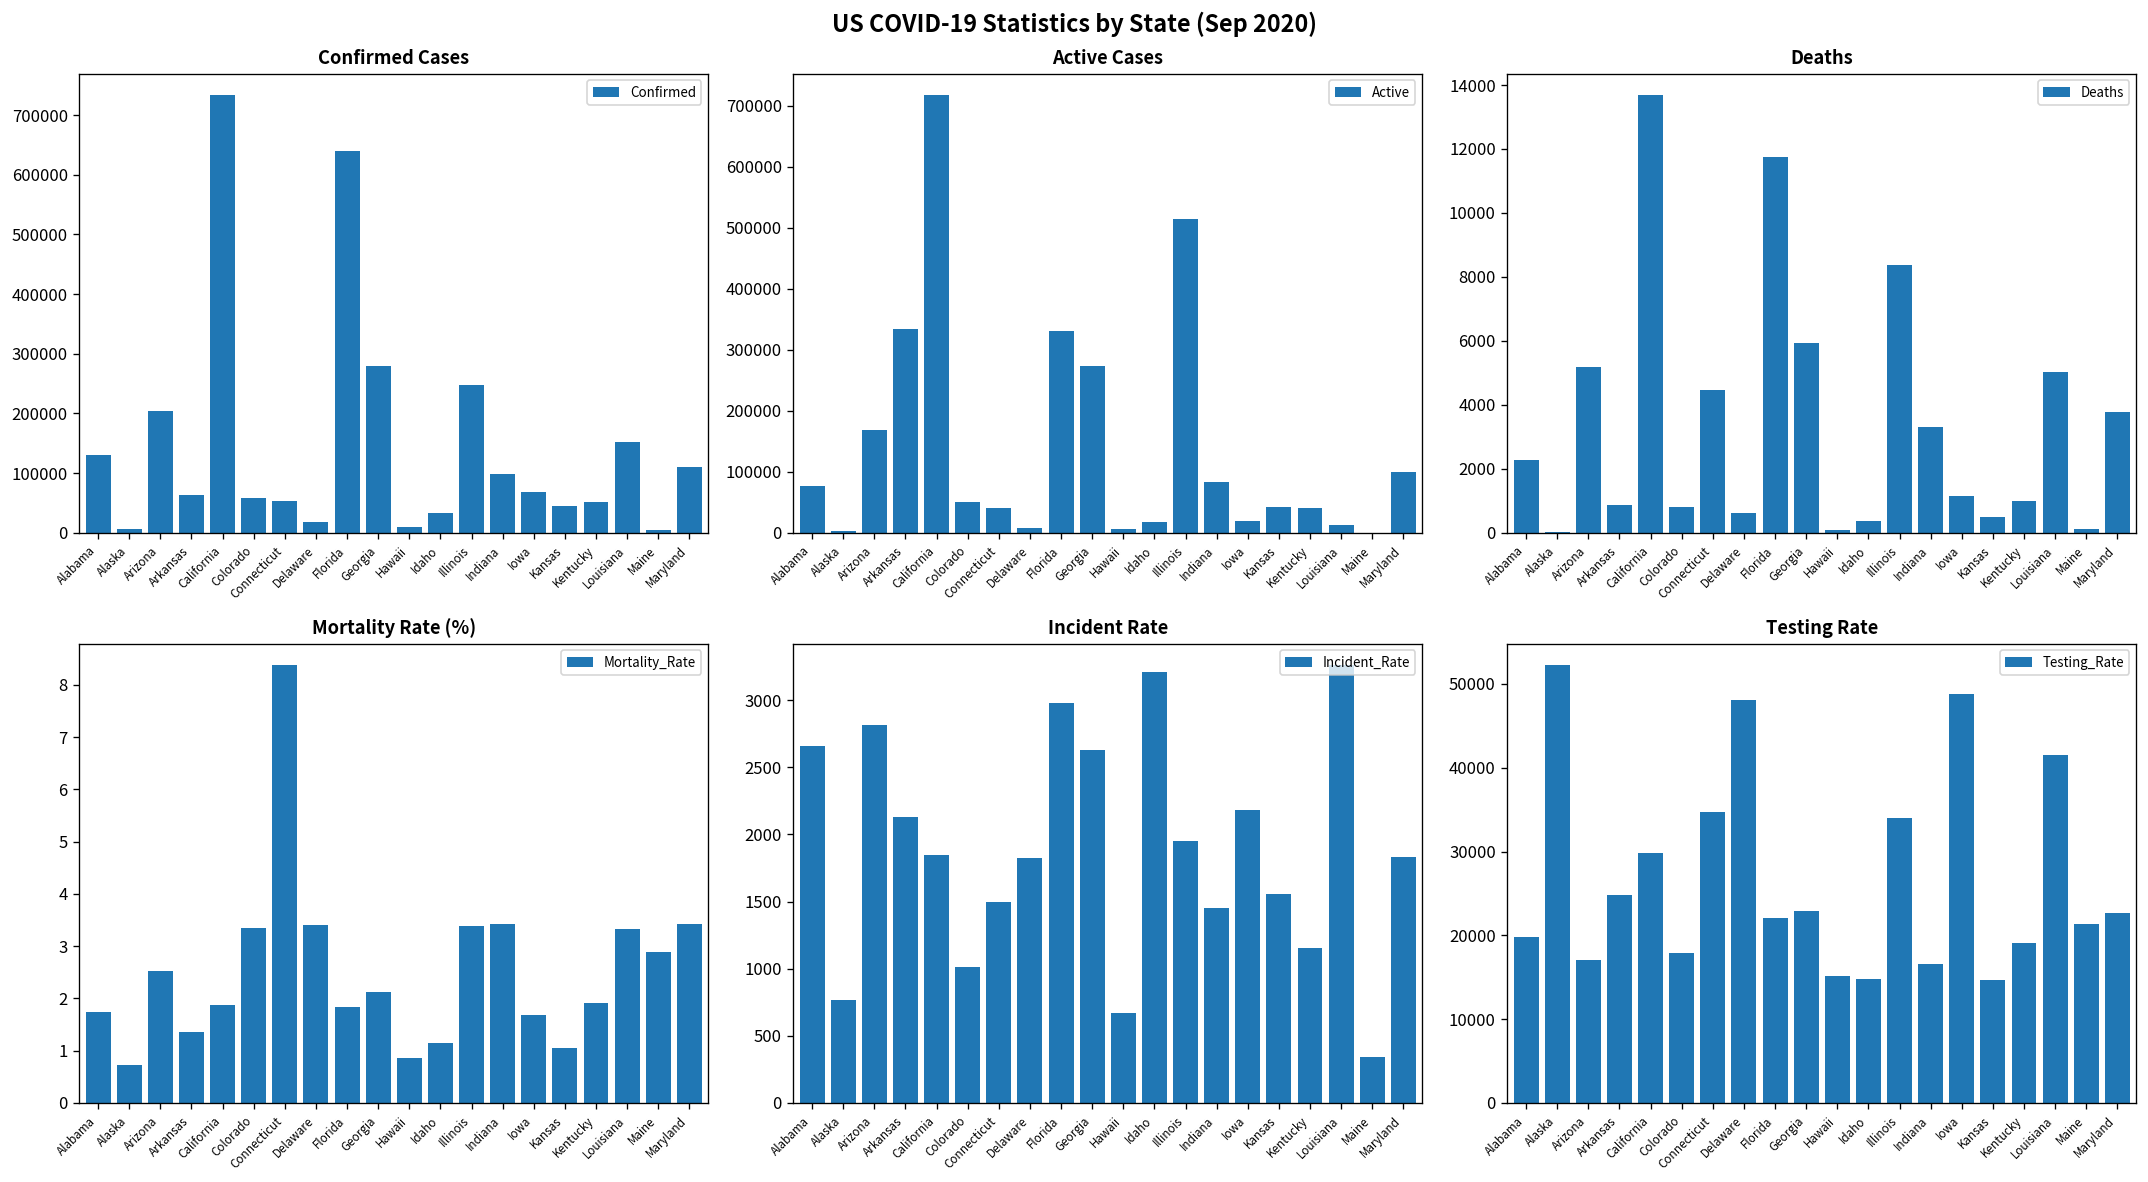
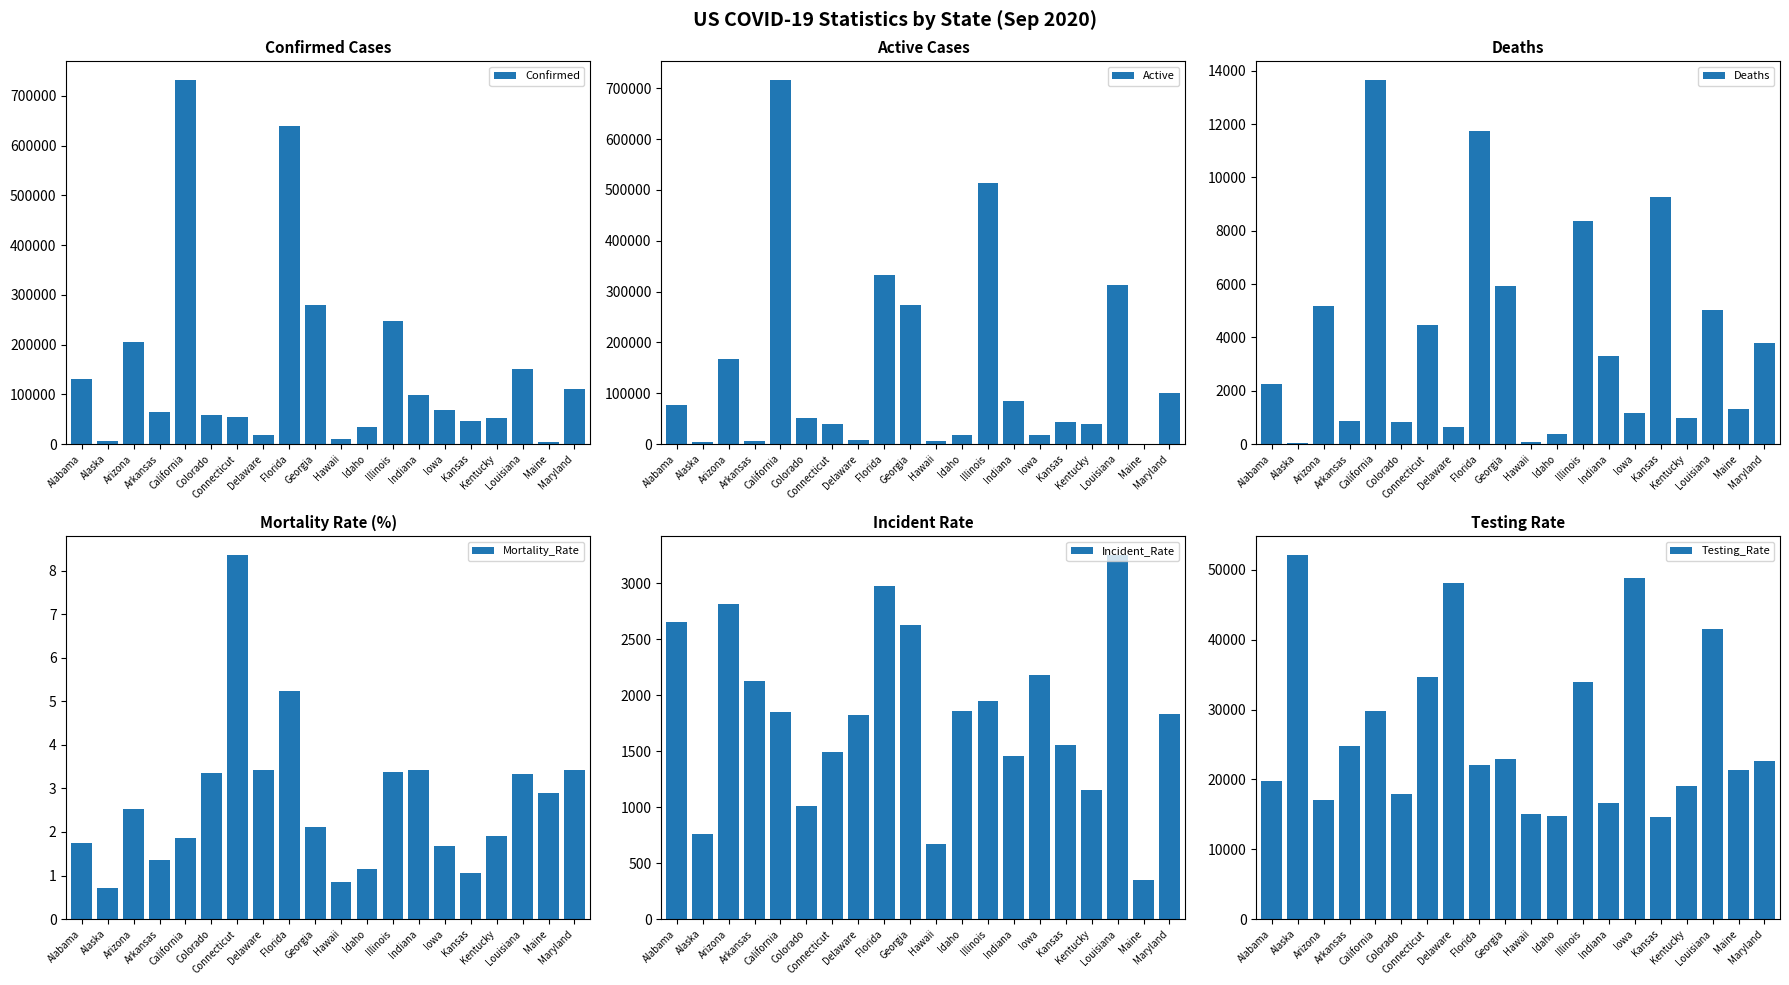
  {
    "Confirmed Cases": {
      "Alabama": 130000,
      "Alaska": 10000,
      "Arizona": 200000,
      "Arkansas": 60000,
      "California": 730000,
      "Colorado": 60000,
      "Connecticut": 50000,
      "Delaware": 20000,
      "Florida": 640000,
      "Georgia": 280000,
      "Hawaii": 10000,
      "Idaho": 30000,
      "Illinois": 250000,
      "Indiana": 100000,
      "Iowa": 70000,
      "Kansas": 50000,
      "Kentucky": 50000,
      "Louisiana": 150000,
      "Maryland": 110000
    },
    "Active Cases": {
      "Alabama": 80000,
      "Arizona": 170000,
-     "Arkansas": 330000,
+     "Arkansas": 10000,
      "California": 720000,
      "Colorado": 50000,
      "Connecticut": 40000,
      "Delaware": 10000,
      "Florida": 330000,
      "Georgia": 270000,
      "Hawaii": 10000,
      "Idaho": 20000,
      "Illinois": 510000,
      "Indiana": 80000,
      "Iowa": 20000,
      "Kansas": 40000,
      "Kentucky": 40000,
-     "Louisiana": 10000,
+     "Louisiana": 310000,
      "Maryland": 100000
    },
    "Deaths": {
      "Alabama": 2300,
      "Arizona": 5200,
      "Arkansas": 900,
      "California": 13700,
      "Colorado": 800,
      "Connecticut": 4500,
      "Delaware": 600,
      "Florida": 11800,
      "Georgia": 5900,
      "Idaho": 400,
      "Illinois": 8400,
      "Indiana": 3300,
      "Iowa": 1200,
-     "Kansas": 500,
+     "Kansas": 9300,
      "Kentucky": 1000,
      "Louisiana": 5000,
-     "Maine": 100,
+     "Maine": 1300,
      "Maryland": 3800
    },
    "Mortality Rate (%)": {
      "Alabama": 1.7,
      "Alaska": 0.7,
      "Arizona": 2.5,
      "Arkansas": 1.4,
      "California": 1.9,
      "Colorado": 3.4,
      "Connecticut": 8.4,
      "Delaware": 3.4,
-     "Florida": 1.8,
+     "Florida": 5.2,
      "Georgia": 2.1,
      "Hawaii": 0.9,
      "Idaho": 1.2,
      "Illinois": 3.4,
      "Indiana": 3.4,
      "Iowa": 1.7,
      "Kansas": 1.1,
      "Kentucky": 1.9,
      "Louisiana": 3.3,
      "Maine": 2.9,
      "Maryland": 3.4
    },
    "Incident Rate": {
      "Alabama": 2660,
      "Alaska": 760,
      "Arizona": 2810,
      "Arkansas": 2130,
      "California": 1850,
      "Colorado": 1010,
      "Connecticut": 1500,
      "Delaware": 1820,
      "Florida": 2980,
      "Georgia": 2630,
      "Hawaii": 670,
-     "Idaho": 3210,
+     "Idaho": 1860,
      "Illinois": 1950,
      "Indiana": 1450,
      "Iowa": 2180,
      "Kansas": 1560,
      "Kentucky": 1160,
      "Maine": 340,
      "Maryland": 1830
    },
    "Testing Rate": {
      "Alabama": 20000,
      "Alaska": 52000,
      "Arizona": 17000,
      "Arkansas": 25000,
      "California": 30000,
      "Colorado": 18000,
      "Connecticut": 35000,
      "Delaware": 48000,
      "Florida": 22000,
      "Georgia": 23000,
      "Hawaii": 15000,
      "Idaho": 15000,
      "Illinois": 34000,
      "Indiana": 17000,
      "Iowa": 49000,
      "Kansas": 15000,
      "Kentucky": 19000,
      "Louisiana": 42000,
      "Maine": 21000,
      "Maryland": 23000
    }
  }
